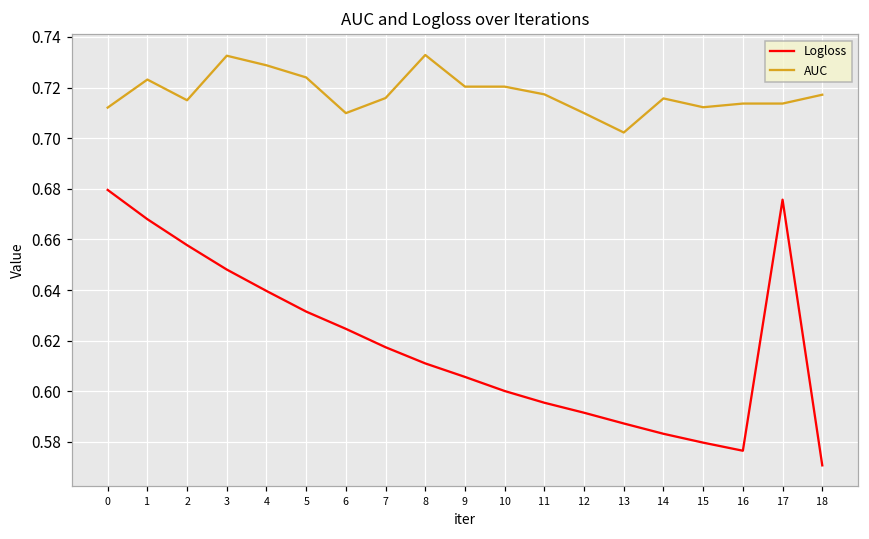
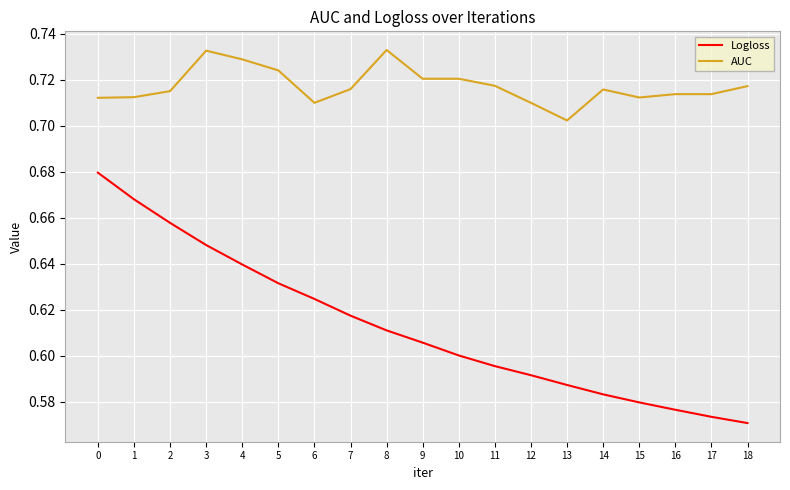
  {
    "Logloss": {
      "0": 0.680,
      "1": 0.668,
      "2": 0.658,
      "3": 0.648,
      "4": 0.640,
      "5": 0.631,
      "6": 0.625,
      "7": 0.617,
      "8": 0.611,
      "9": 0.606,
      "10": 0.600,
      "11": 0.595,
      "12": 0.592,
      "13": 0.587,
      "14": 0.583,
      "15": 0.580,
      "16": 0.577,
-     "17": 0.676,
+     "17": 0.573,
      "18": 0.571
    },
    "AUC": {
      "0": 0.712,
-     "1": 0.723,
+     "1": 0.712,
      "2": 0.715,
      "3": 0.733,
      "4": 0.729,
      "5": 0.724,
      "6": 0.710,
      "7": 0.716,
      "8": 0.733,
      "9": 0.720,
      "10": 0.720,
      "11": 0.717,
      "12": 0.710,
      "13": 0.702,
      "14": 0.716,
      "15": 0.712,
      "16": 0.714,
      "17": 0.714,
      "18": 0.717
    }
  }
